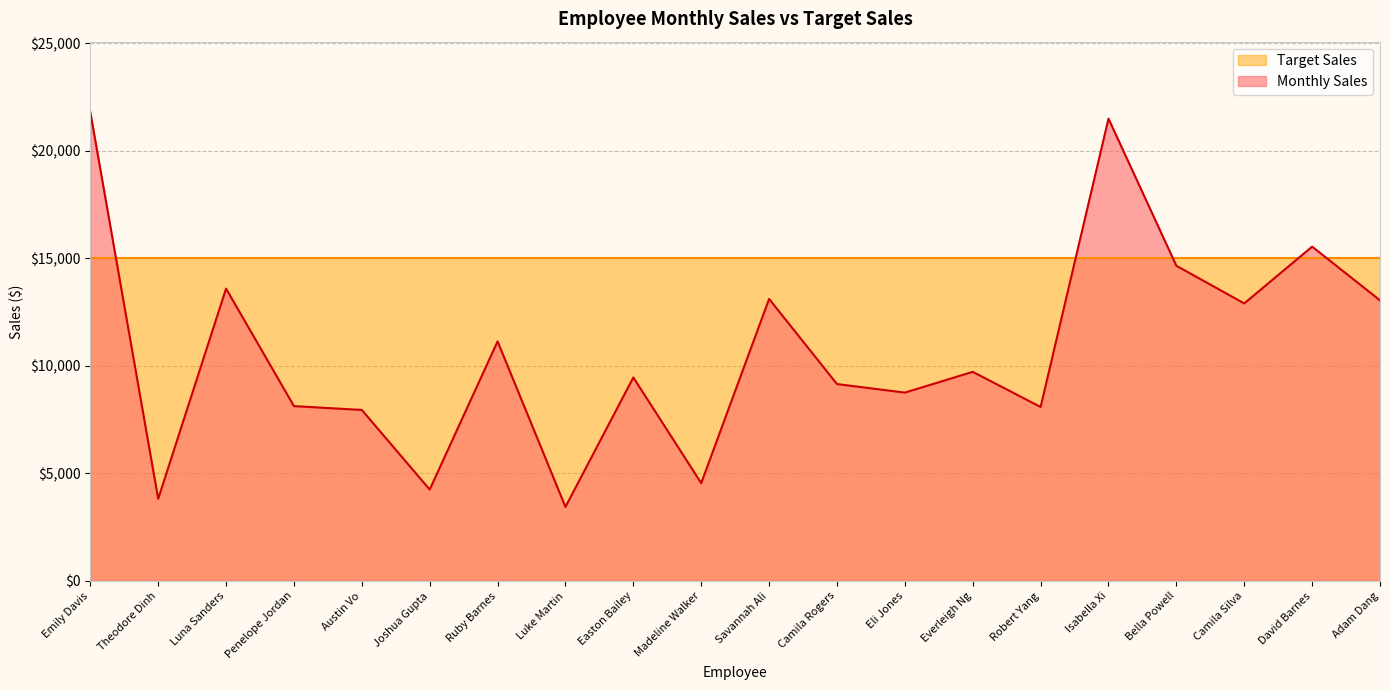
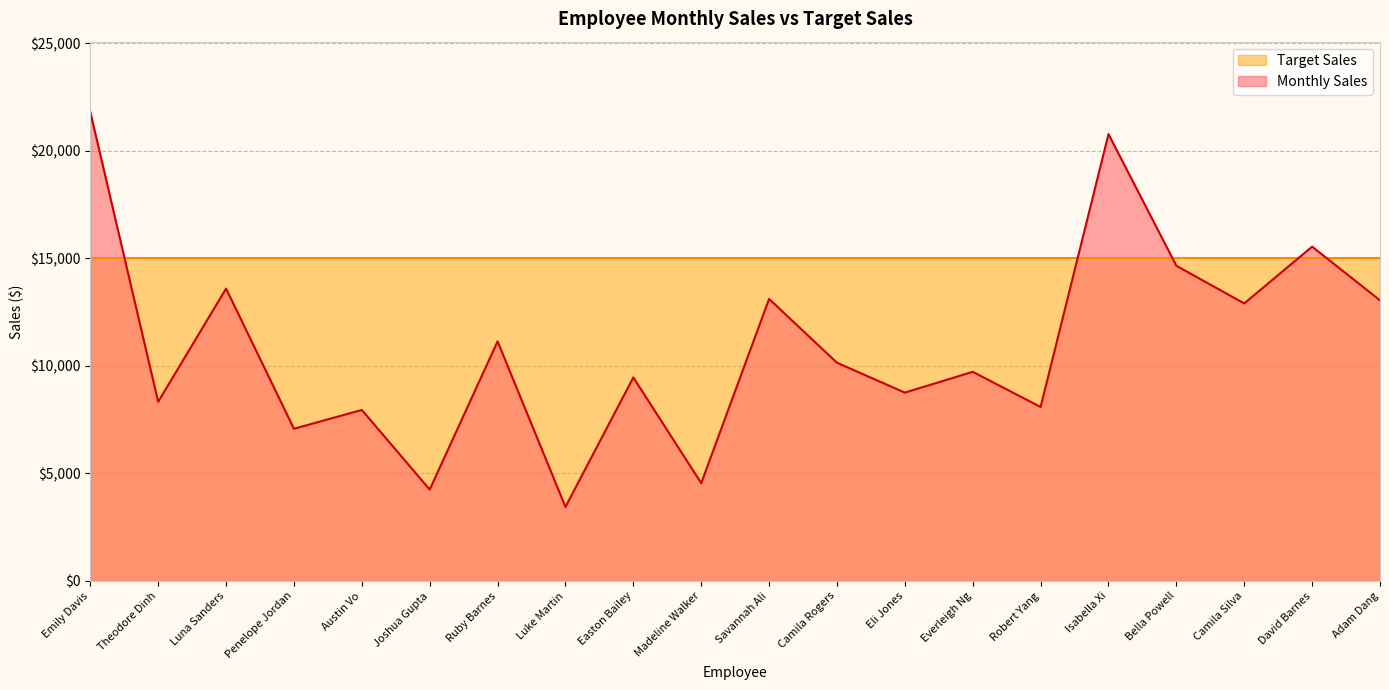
  {
    "Target Sales": {
      "Emily Davis": "$15,000",
      "Theodore Dinh": "$15,000",
      "Luna Sanders": "$15,000",
      "Penelope Jordan": "$15,000",
      "Austin Vo": "$15,000",
      "Joshua Gupta": "$15,000",
      "Ruby Barnes": "$15,000",
      "Luke Martin": "$15,000",
      "Easton Bailey": "$15,000",
      "Madeline Walker": "$15,000",
      "Savannah Ali": "$15,000",
      "Camila Rogers": "$15,000",
      "Eli Jones": "$15,000",
      "Everleigh Ng": "$15,000",
      "Robert Yang": "$15,000",
      "Isabella Xi": "$15,000",
      "Bella Powell": "$15,000",
      "Camila Silva": "$15,000",
      "David Barnes": "$15,000",
      "Adam Dang": "$15,000"
    },
    "Monthly Sales": {
      "Emily Davis": "$21,800",
-     "Theodore Dinh": "$3,800",
+     "Theodore Dinh": "$8,300",
      "Luna Sanders": "$13,600",
-     "Penelope Jordan": "$8,100",
+     "Penelope Jordan": "$7,100",
      "Austin Vo": "$8,000",
      "Joshua Gupta": "$4,200",
      "Ruby Barnes": "$11,100",
      "Luke Martin": "$3,400",
      "Easton Bailey": "$9,500",
      "Madeline Walker": "$4,500",
      "Savannah Ali": "$13,100",
-     "Camila Rogers": "$9,200",
+     "Camila Rogers": "$10,100",
      "Eli Jones": "$8,800",
      "Everleigh Ng": "$9,700",
      "Robert Yang": "$8,100",
-     "Isabella Xi": "$21,500",
+     "Isabella Xi": "$20,800",
      "Bella Powell": "$14,700",
      "Camila Silva": "$12,900",
      "David Barnes": "$15,500",
      "Adam Dang": "$13,000"
    }
  }
